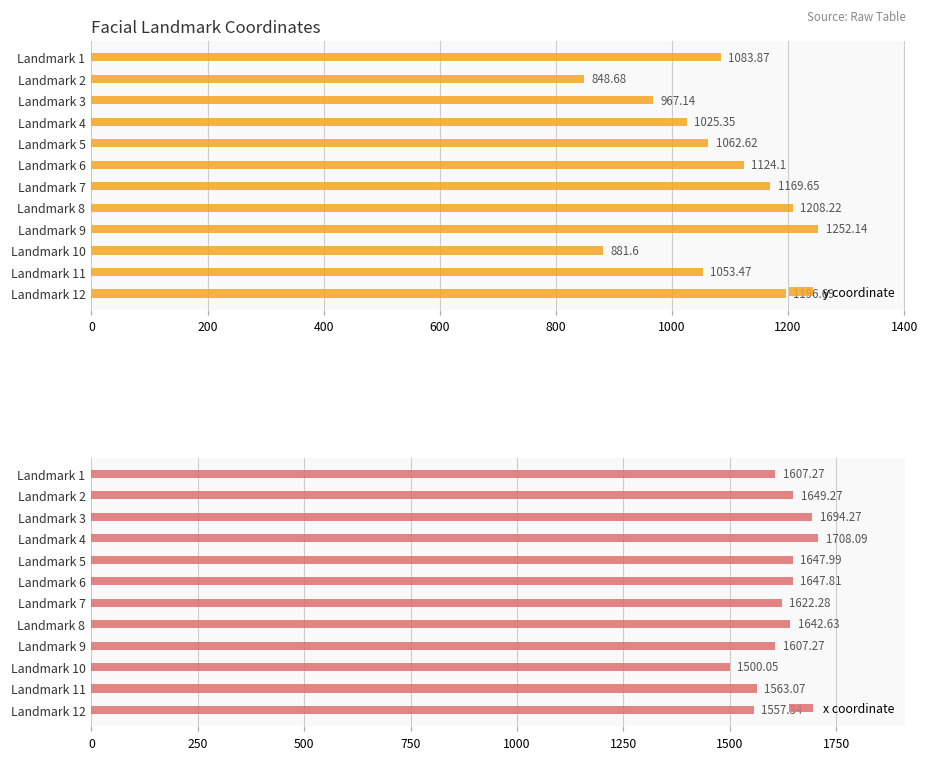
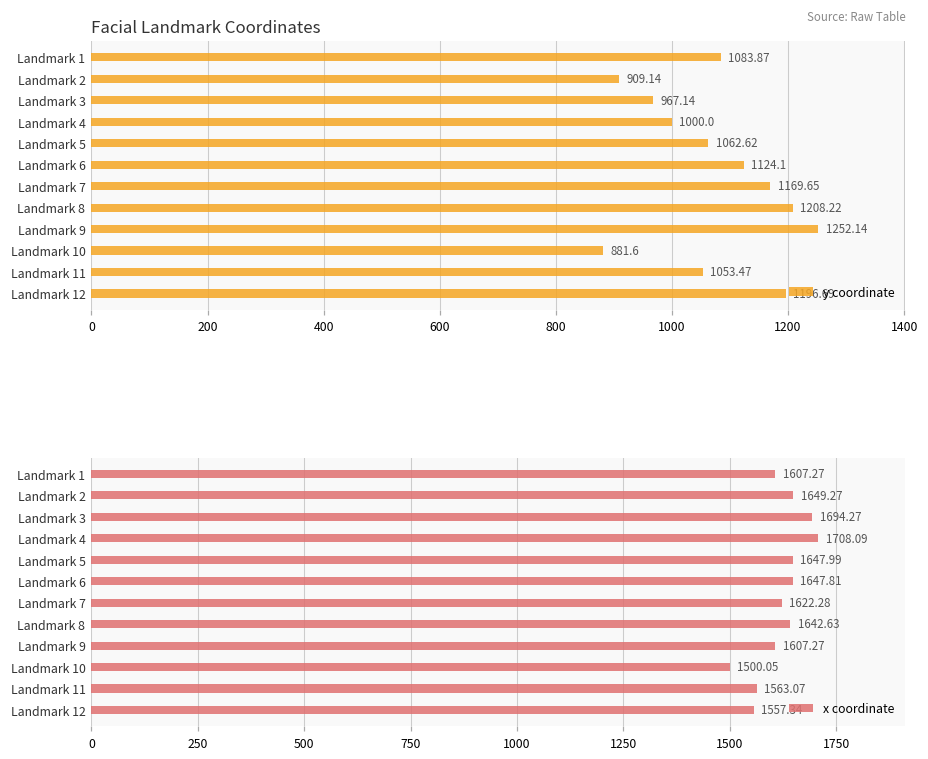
  {
    "Facial Landmark Coordinates": {
      "Landmark 1": 1083.87,
-     "Landmark 2": 848.68,
+     "Landmark 2": 909.14,
      "Landmark 3": 967.14,
-     "Landmark 4": 1025.35,
+     "Landmark 4": 1000.0,
      "Landmark 5": 1062.62,
      "Landmark 6": 1124.1,
      "Landmark 7": 1169.65,
      "Landmark 8": 1208.22,
      "Landmark 9": 1252.14,
      "Landmark 10": 881.6,
      "Landmark 11": 1053.47,
      "Landmark 12": 1196.69
    }
  }
